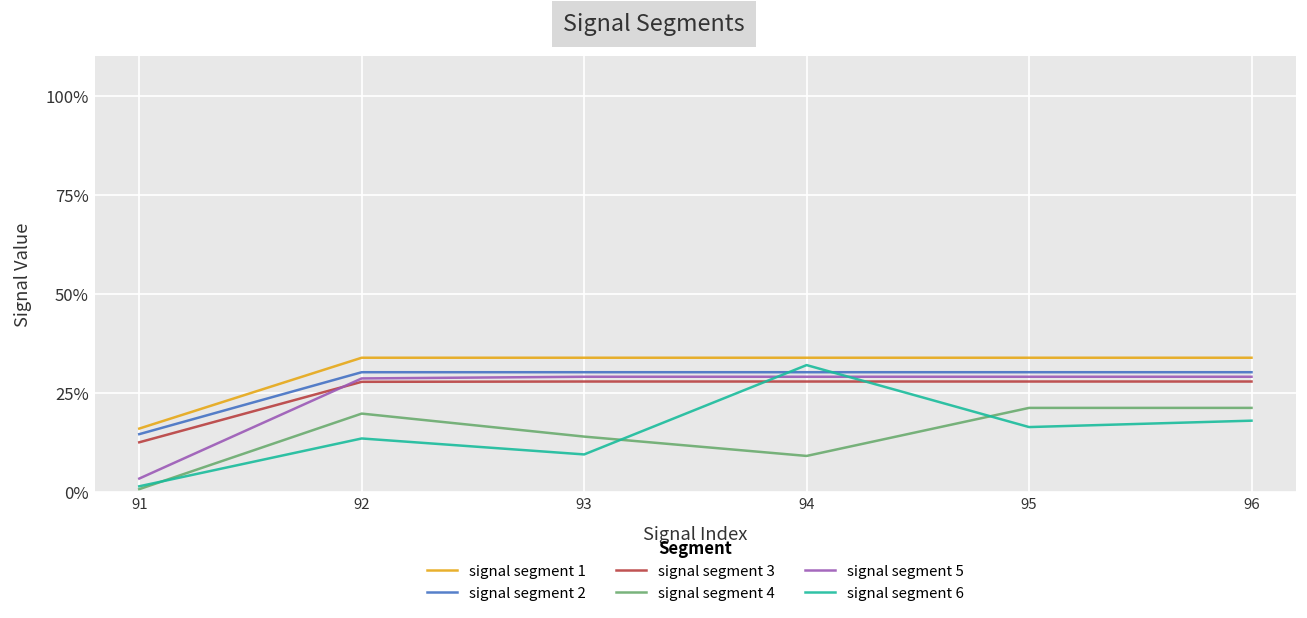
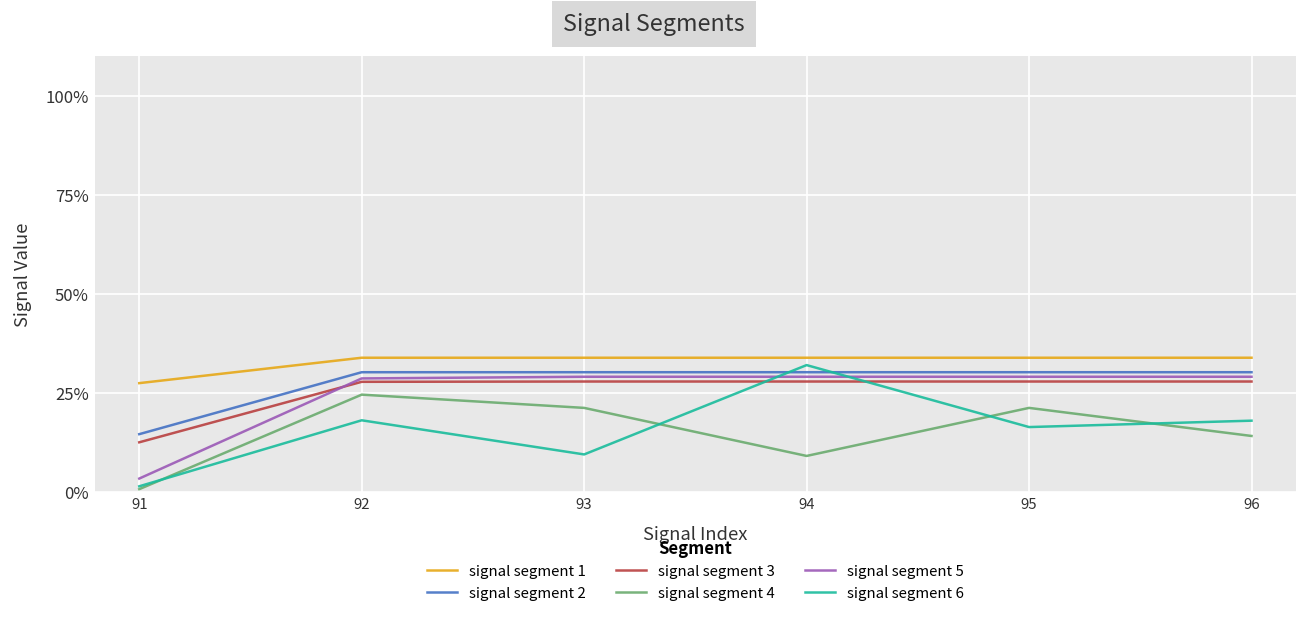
  {
    "signal segment 1": {
-     "91": "16%",
+     "91": "27%",
      "92": "34%",
      "93": "34%",
      "94": "34%",
      "95": "34%",
      "96": "34%"
    },
    "signal segment 2": {
      "91": "15%",
      "92": "30%",
      "93": "30%",
      "94": "30%",
      "95": "30%",
      "96": "30%"
    },
    "signal segment 3": {
      "91": "12%",
      "92": "28%",
      "93": "28%",
      "94": "28%",
      "95": "28%",
      "96": "28%"
    },
    "signal segment 4": {
-     "92": "20%",
-     "93": "14%",
+     "92": "24%",
+     "93": "21%",
      "94": "9%",
      "95": "21%",
-     "96": "21%"
+     "96": "14%"
    },
    "signal segment 5": {
      "91": "3%",
      "92": "29%",
      "93": "29%",
      "94": "29%",
      "95": "29%",
      "96": "29%"
    },
    "signal segment 6": {
-     "92": "13%",
+     "92": "18%",
      "93": "9%",
      "94": "32%",
      "95": "16%",
      "96": "18%"
    }
  }
